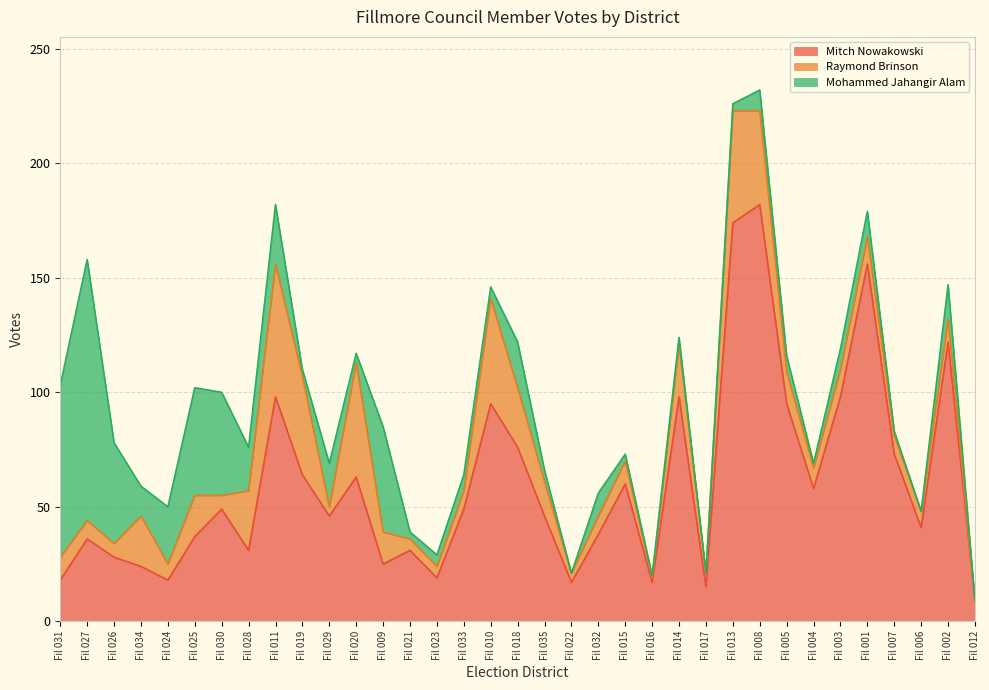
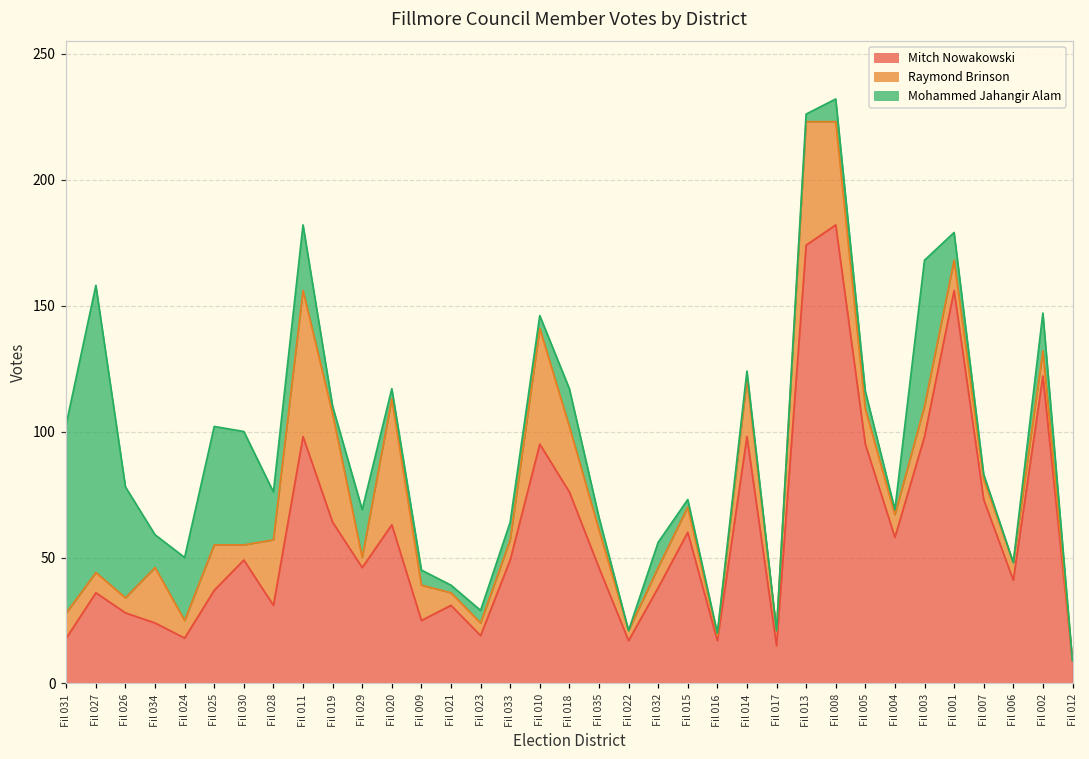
  {
    "Mohammed Jahangir Alam": {
      "Fil 031": 75,
      "Fil 027": 114,
      "Fil 026": 44,
      "Fil 034": 13,
      "Fil 024": 25,
      "Fil 025": 47,
      "Fil 030": 45,
      "Fil 028": 19,
      "Fil 011": 26,
      "Fil 019": 3,
      "Fil 029": 19,
      "Fil 020": 4,
-     "Fil 009": 46,
+     "Fil 009": 6,
      "Fil 021": 3,
      "Fil 023": 5,
      "Fil 033": 7,
      "Fil 010": 5,
-     "Fil 018": 20,
+     "Fil 018": 15,
      "Fil 035": 5,
      "Fil 032": 10,
      "Fil 015": 3,
      "Fil 014": 3,
      "Fil 013": 3,
      "Fil 008": 9,
      "Fil 005": 7,
      "Fil 004": 2,
-     "Fil 003": 9,
+     "Fil 003": 58,
      "Fil 001": 11,
      "Fil 007": 2,
      "Fil 002": 15
    }
  }
